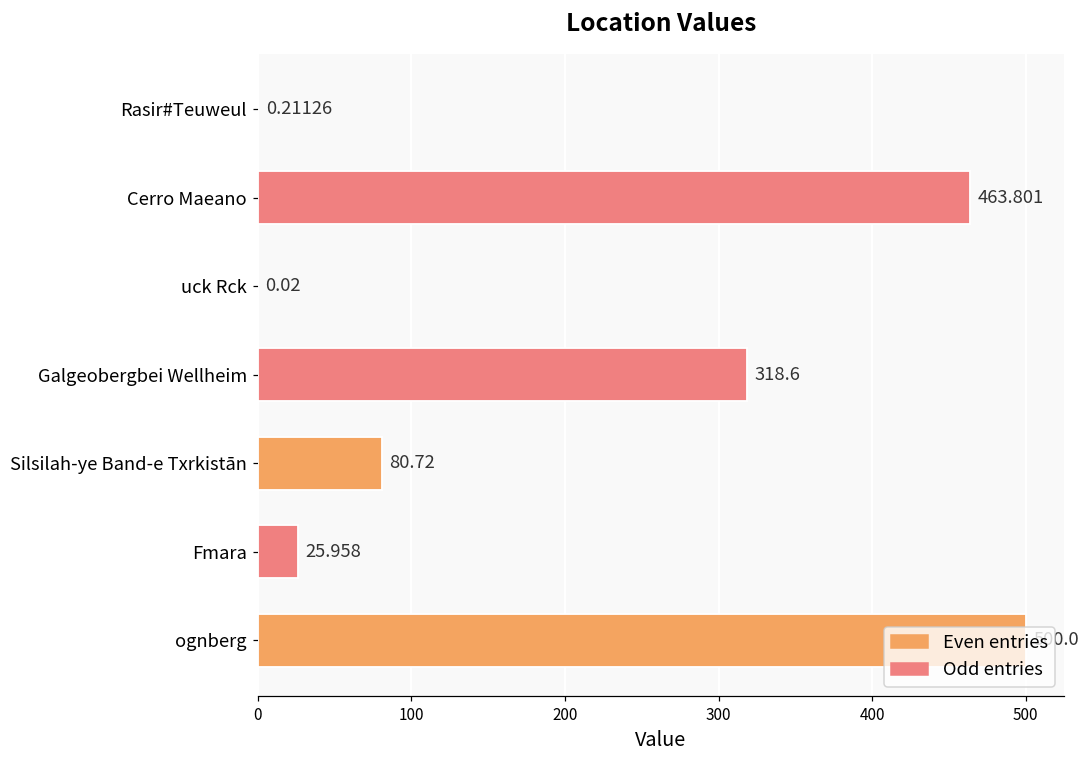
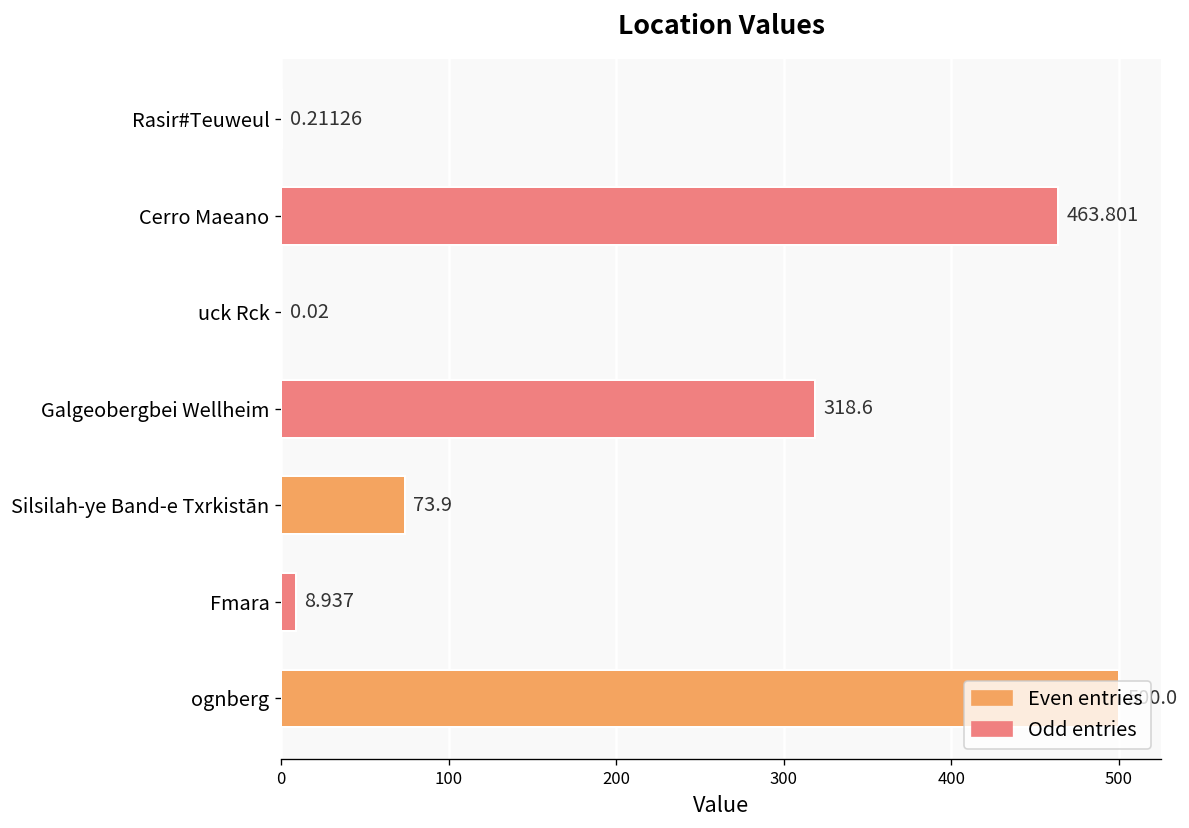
  {
    "Rasir#Teuweul": 0.21126,
    "Cerro Maeano": 463.801,
    "uck Rck": 0.02,
    "Galgeobergbei Wellheim": 318.6,
-   "Silsilah-ye Band-e Txrkistān": 80.72,
-   "Fmara": 25.958
+   "Silsilah-ye Band-e Txrkistān": 73.9,
+   "Fmara": 8.937
  }
